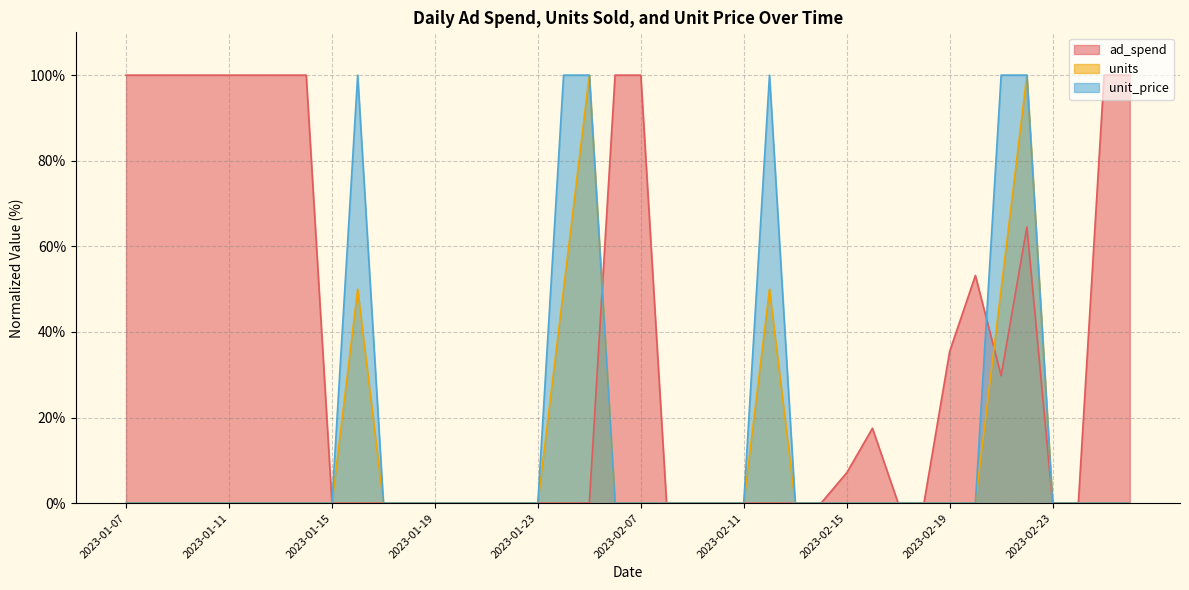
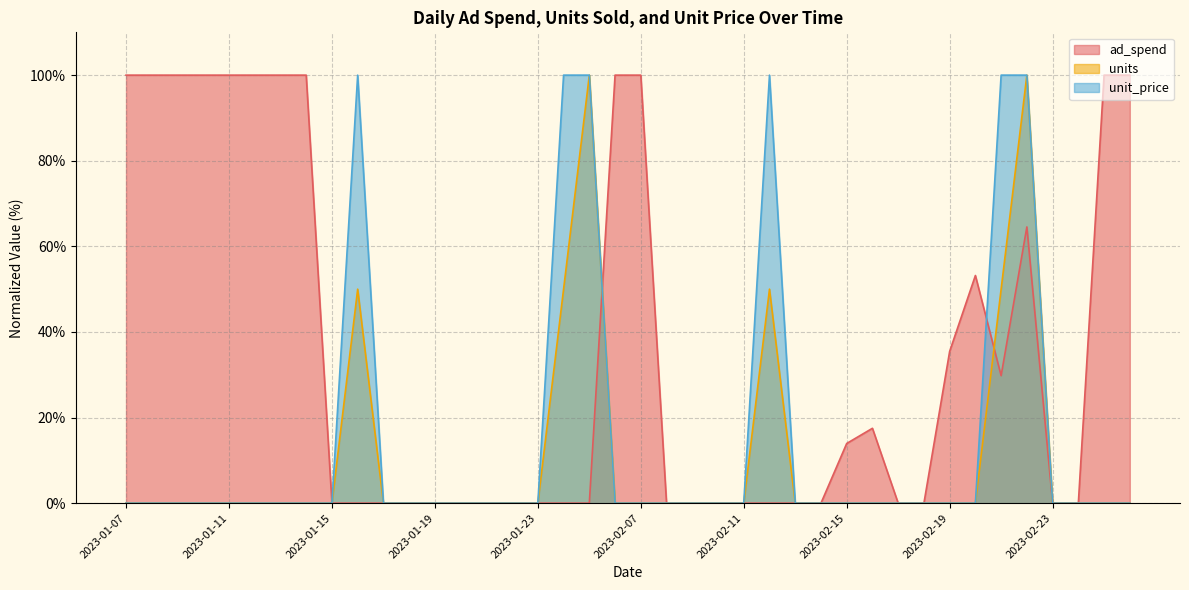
  {
    "ad_spend": {
      "2023-01-07": "100%",
      "2023-01-11": "100%",
      "2023-02-07": "100%",
-     "2023-02-15": "7%",
+     "2023-02-15": "14%",
      "2023-02-19": "35%"
    }
  }
